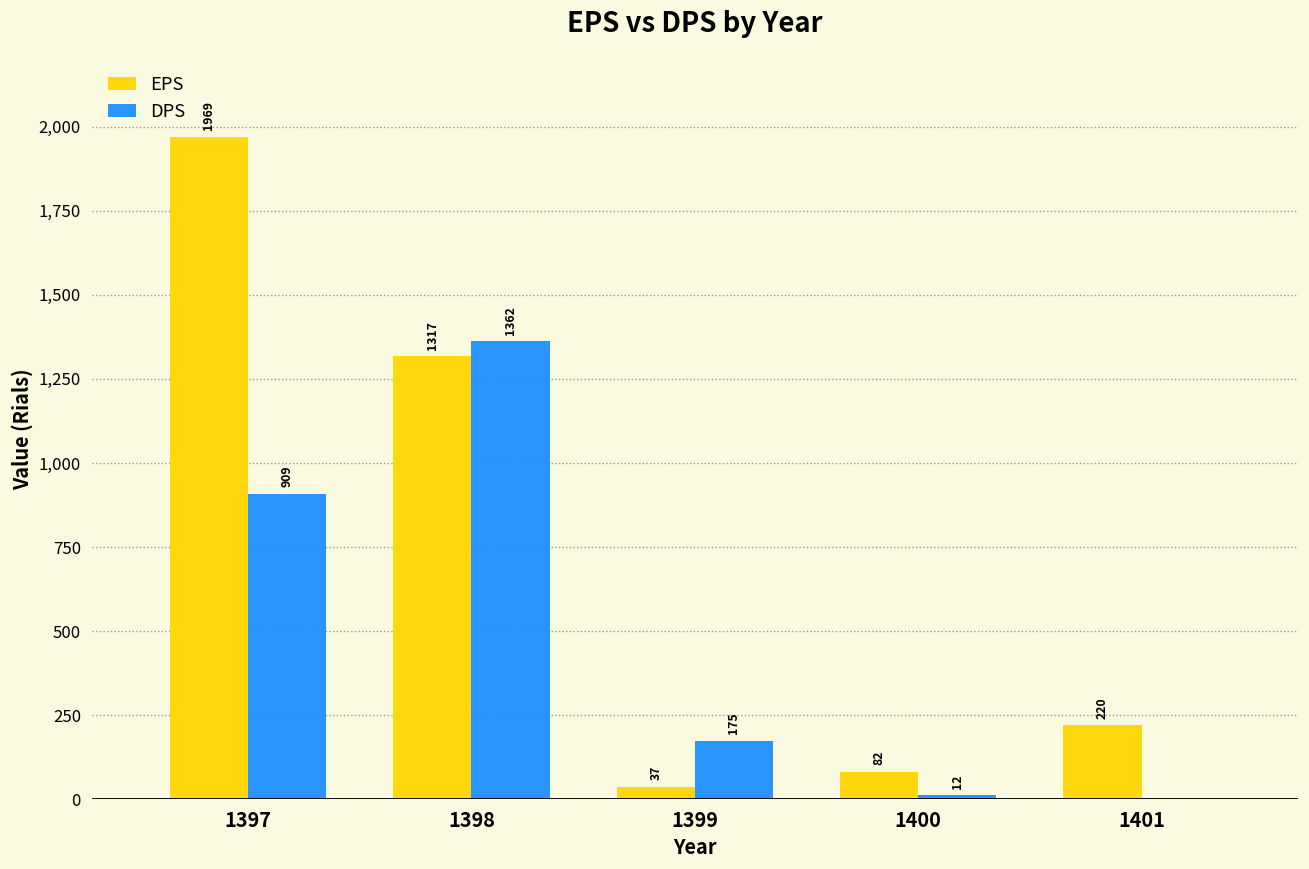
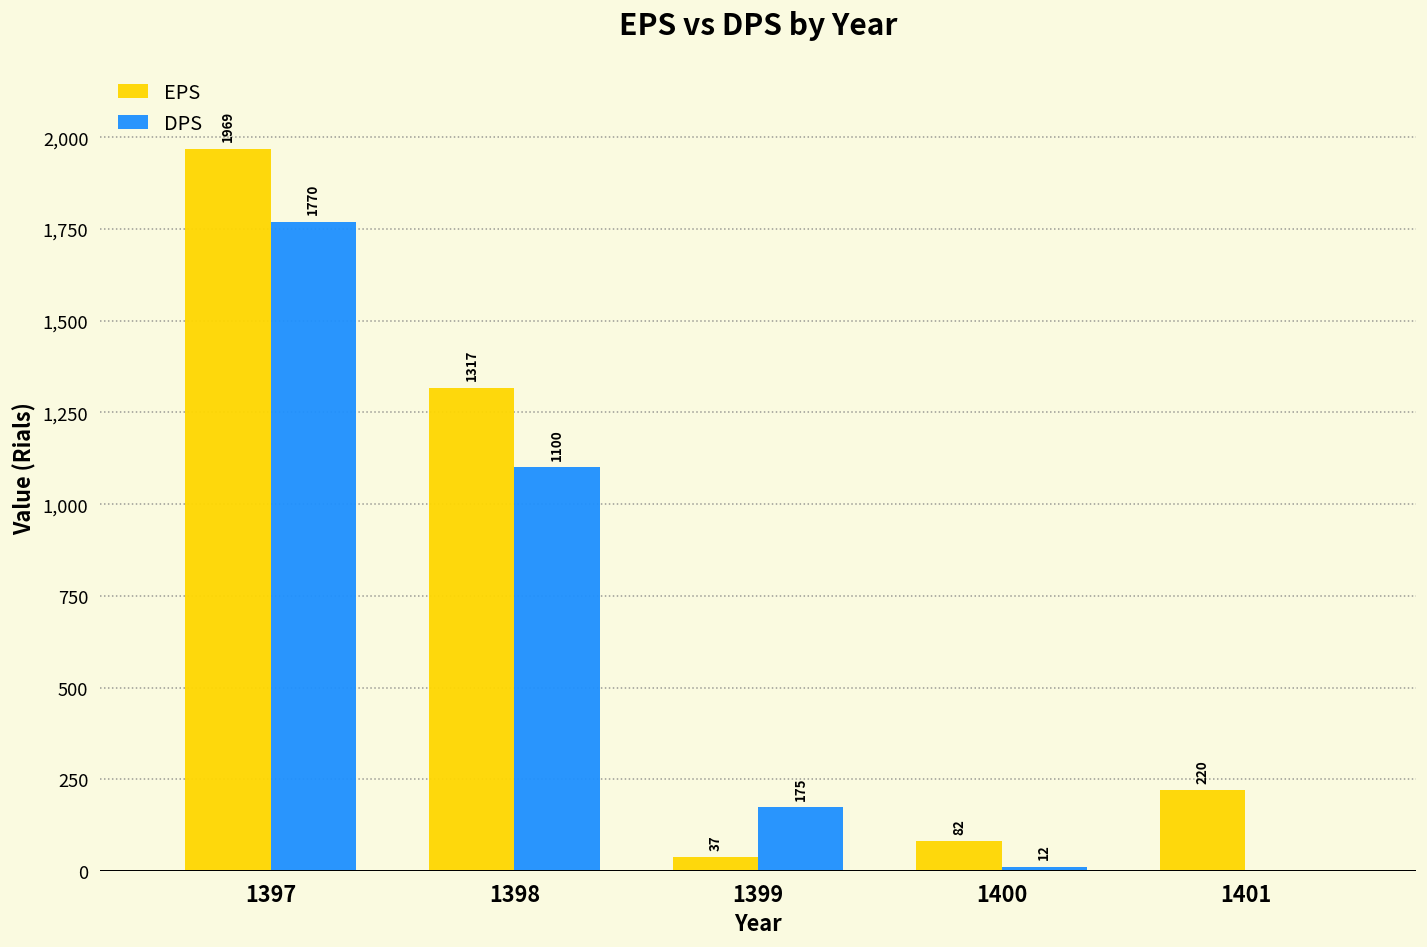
  {
    "EPS": {
      "1397": 1969,
      "1398": 1317,
      "1399": 37,
      "1400": 82,
      "1401": 220
    },
    "DPS": {
-     "1397": 909,
-     "1398": 1362,
+     "1397": 1770,
+     "1398": 1100,
      "1399": 175,
      "1400": 12
    }
  }
